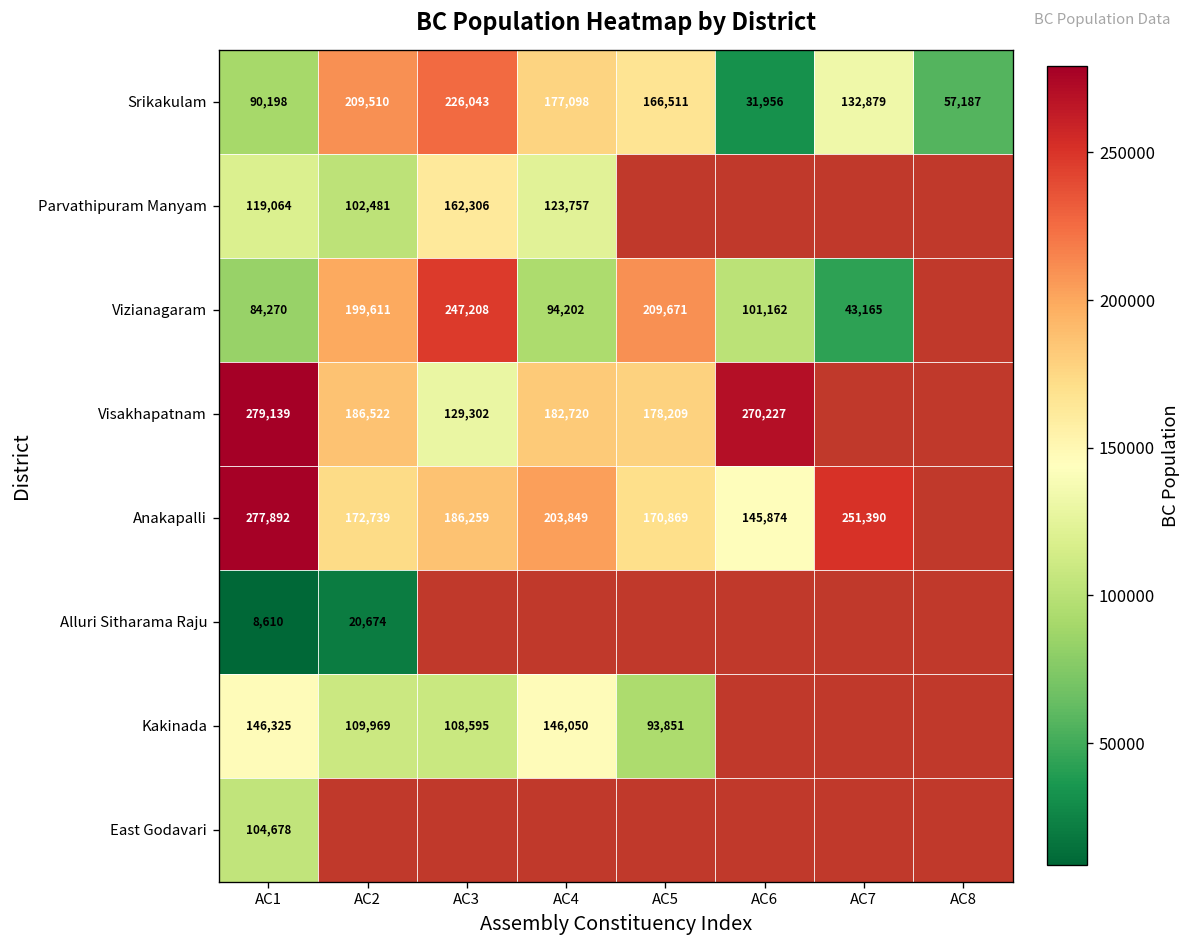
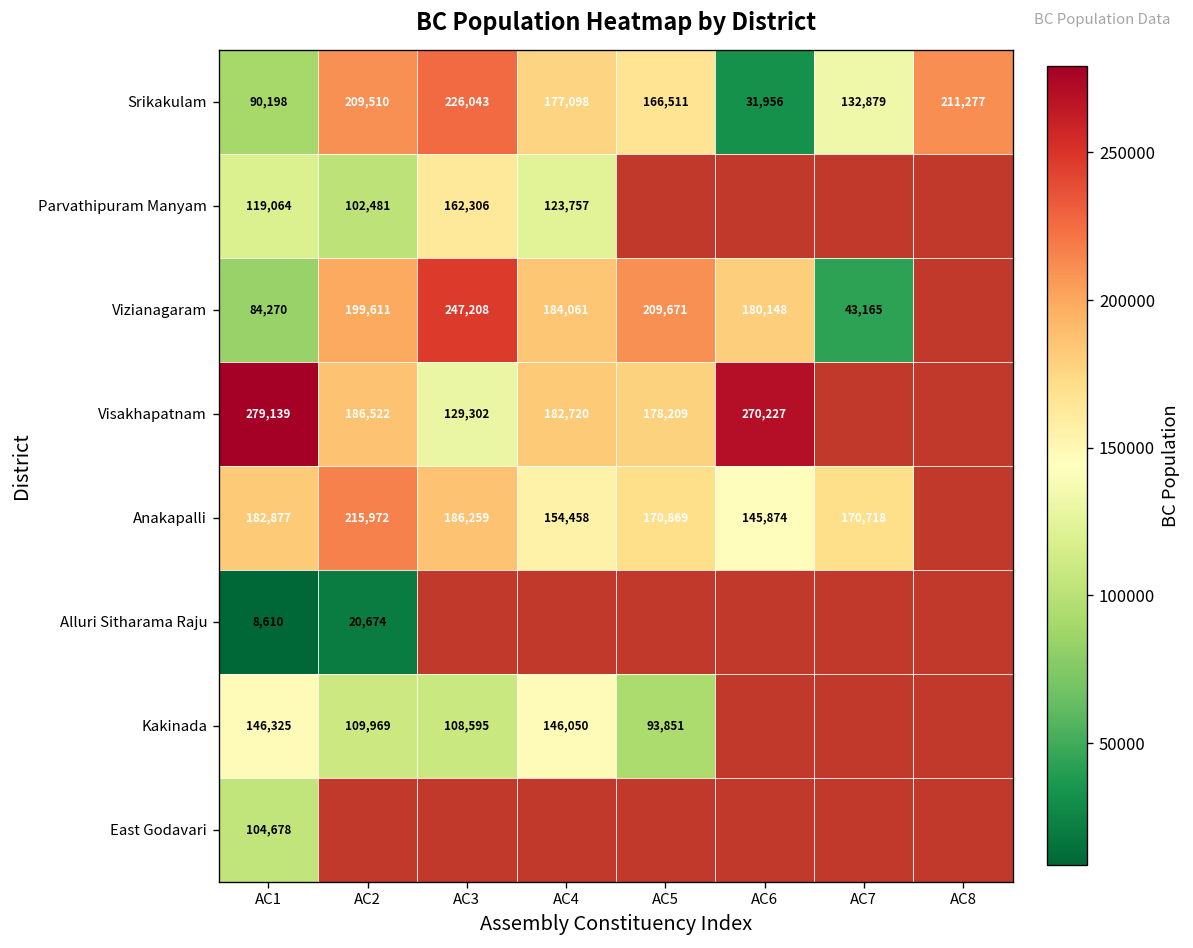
  {
    "Srikakulam": {
      "AC1": "90,198",
      "AC2": "209,510",
      "AC3": "226,043",
      "AC4": "177,098",
      "AC5": "166,511",
      "AC6": "31,956",
      "AC7": "132,879",
-     "AC8": "57,187"
+     "AC8": "211,277"
    },
    "Parvathipuram Manyam": {
      "AC1": "119,064",
      "AC2": "102,481",
      "AC3": "162,306",
      "AC4": "123,757"
    },
    "Vizianagaram": {
      "AC1": "84,270",
      "AC2": "199,611",
      "AC3": "247,208",
-     "AC4": "94,202",
+     "AC4": "184,061",
      "AC5": "209,671",
-     "AC6": "101,162",
+     "AC6": "180,148",
      "AC7": "43,165"
    },
    "Visakhapatnam": {
      "AC1": "279,139",
      "AC2": "186,522",
      "AC3": "129,302",
      "AC4": "182,720",
      "AC5": "178,209",
      "AC6": "270,227"
    },
    "Anakapalli": {
-     "AC1": "277,892",
-     "AC2": "172,739",
+     "AC1": "182,877",
+     "AC2": "215,972",
      "AC3": "186,259",
-     "AC4": "203,849",
+     "AC4": "154,458",
      "AC5": "170,869",
      "AC6": "145,874",
-     "AC7": "251,390"
+     "AC7": "170,718"
    },
    "Alluri Sitharama Raju": {
      "AC1": "8,610",
      "AC2": "20,674"
    },
    "Kakinada": {
      "AC1": "146,325",
      "AC2": "109,969",
      "AC3": "108,595",
      "AC4": "146,050",
      "AC5": "93,851"
    },
    "East Godavari": {
      "AC1": "104,678"
    }
  }
